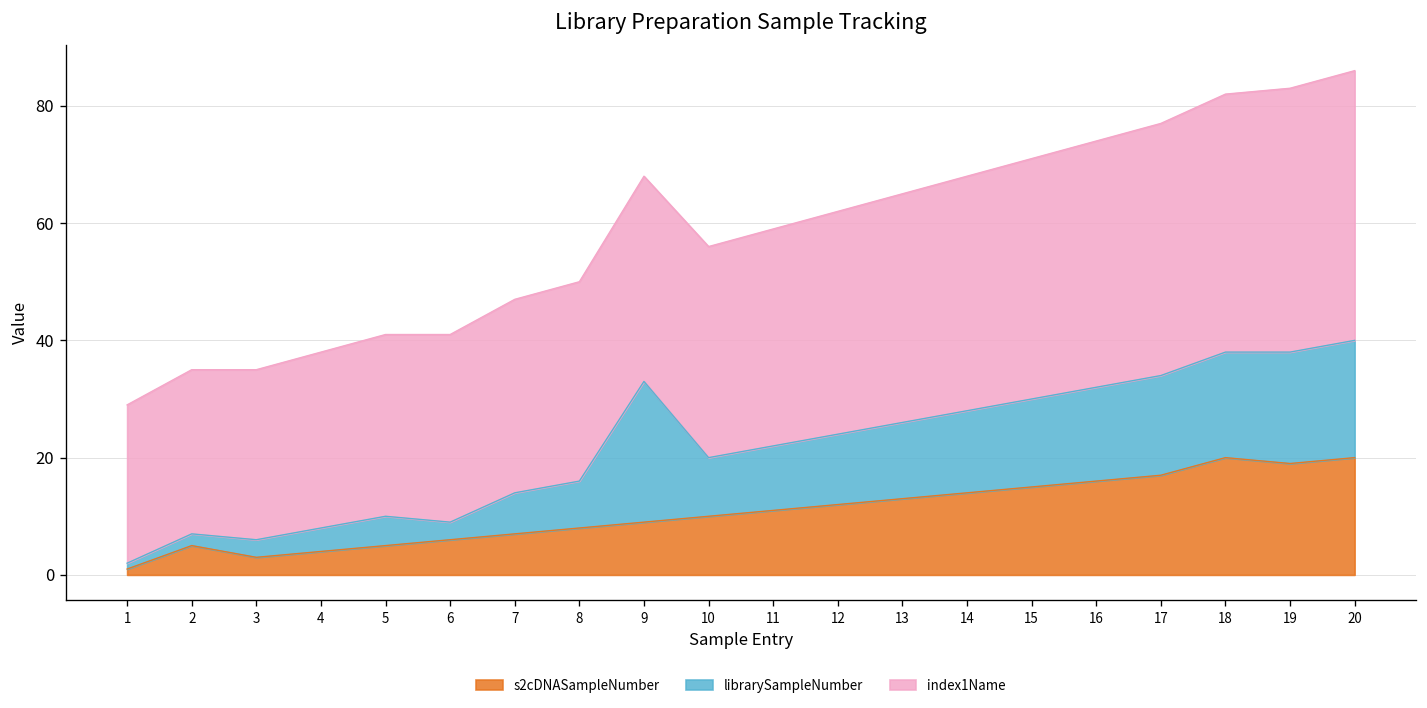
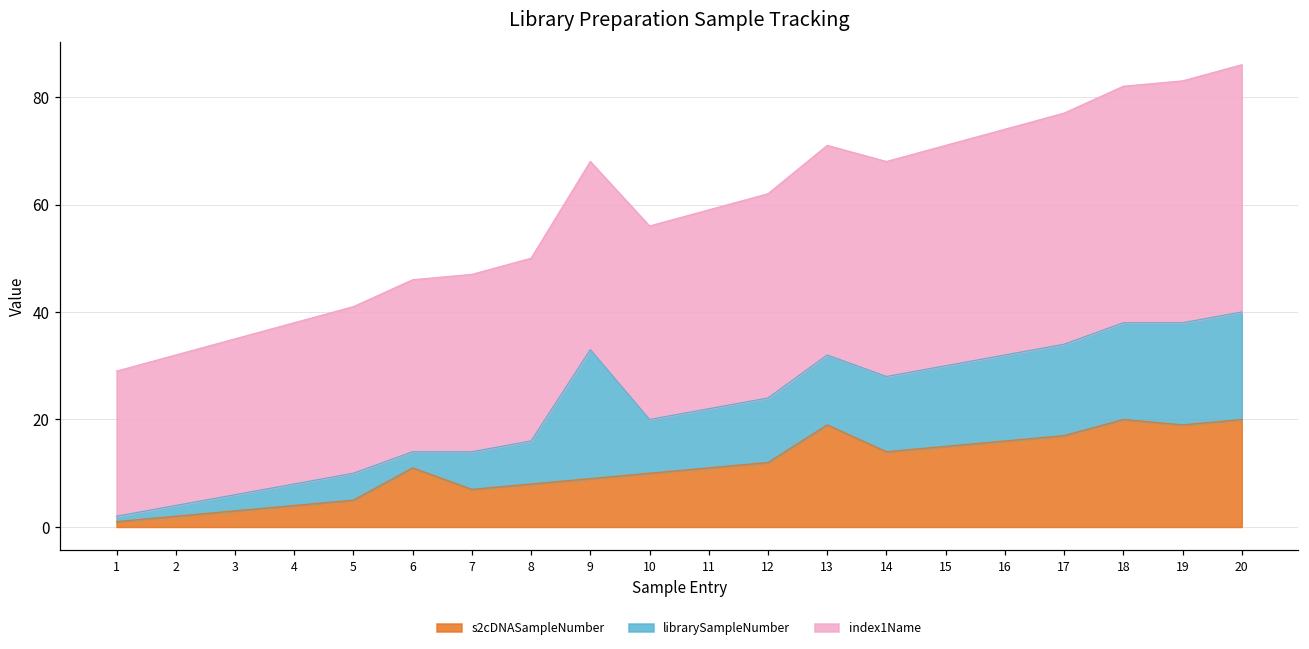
  {
    "s2cDNASampleNumber": {
      "1": 1,
-     "2": 5,
+     "2": 2,
      "3": 3,
      "4": 4,
      "5": 5,
-     "6": 6,
+     "6": 11,
      "7": 7,
      "8": 8,
      "9": 9,
      "10": 10,
      "11": 11,
      "12": 12,
-     "13": 13,
+     "13": 19,
      "14": 14,
      "15": 15,
      "16": 16,
      "17": 17,
      "18": 20,
      "19": 19,
      "20": 20
    },
    "librarySampleNumber": {
      "1": 1,
      "2": 2,
      "3": 3,
      "4": 4,
      "5": 5,
      "6": 3,
      "7": 7,
      "8": 8,
      "9": 24,
      "10": 10,
      "11": 11,
      "12": 12,
      "13": 13,
      "14": 14,
      "15": 15,
      "16": 16,
      "17": 17,
      "18": 18,
      "19": 19,
      "20": 20
    },
    "index1Name": {
      "1": 27,
      "2": 28,
      "3": 29,
      "4": 30,
      "5": 31,
      "6": 32,
      "7": 33,
      "8": 34,
      "9": 35,
      "10": 36,
      "11": 37,
      "12": 38,
      "13": 39,
      "14": 40,
      "15": 41,
      "16": 42,
      "17": 43,
      "18": 44,
      "19": 45,
      "20": 46
    }
  }
